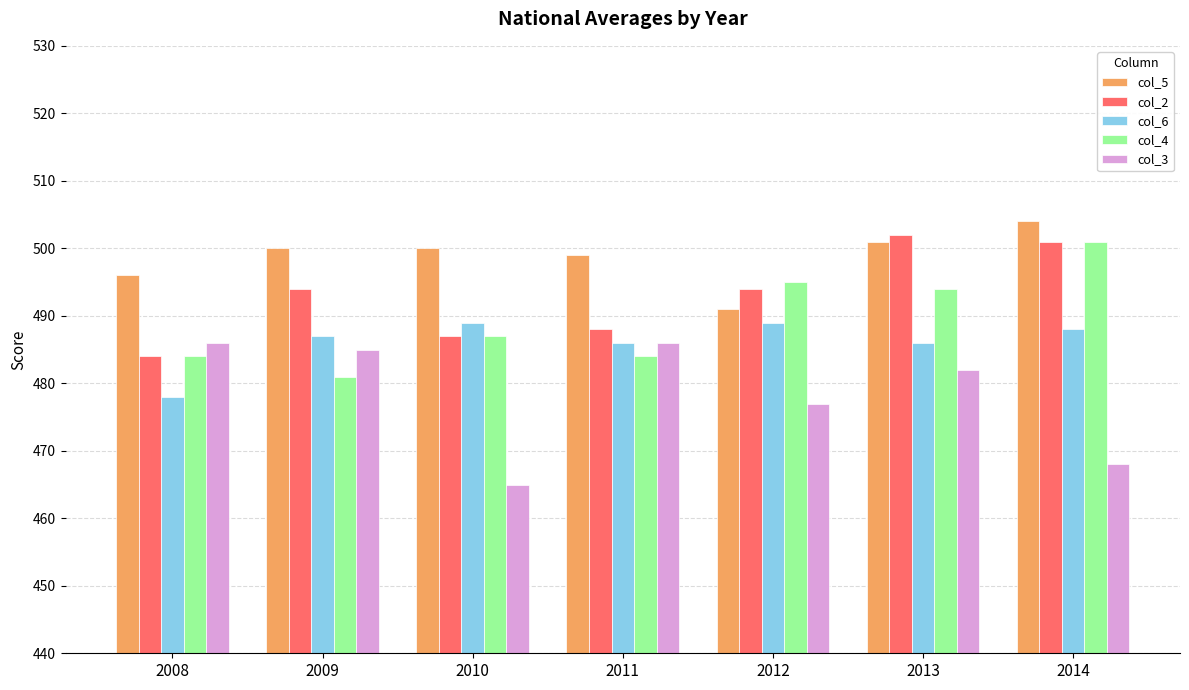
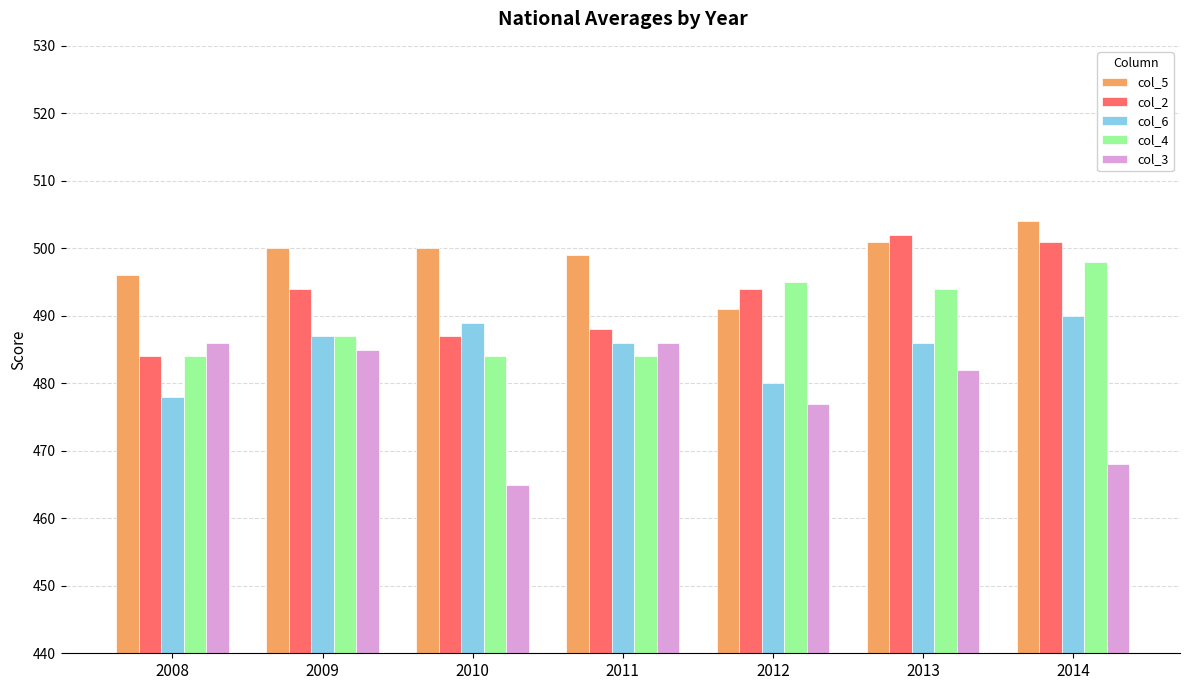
  {
    "col_6": {
      "2008": 478,
      "2009": 487,
      "2010": 489,
      "2011": 486,
-     "2012": 489,
+     "2012": 480,
      "2013": 486,
-     "2014": 488
+     "2014": 490
    },
    "col_4": {
      "2008": 484,
-     "2009": 481,
-     "2010": 487,
+     "2009": 487,
+     "2010": 484,
      "2011": 484,
      "2012": 495,
      "2013": 494,
-     "2014": 501
+     "2014": 498
    },
    "col_3": {
      "2008": 486,
      "2009": 485,
      "2010": 465,
      "2011": 486,
      "2012": 477,
      "2013": 482,
      "2014": 468
    }
  }
